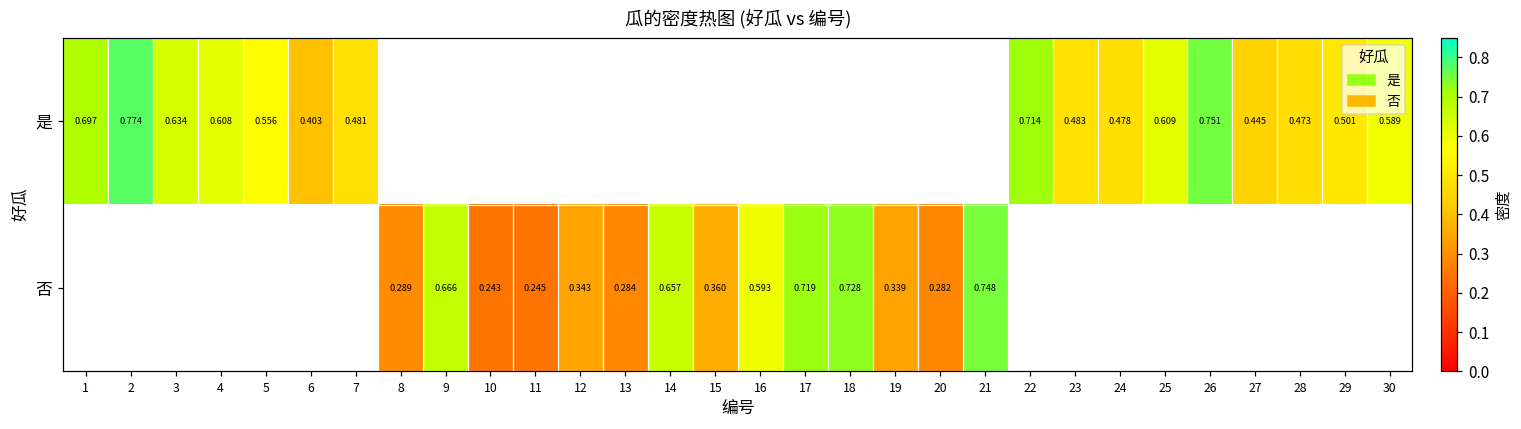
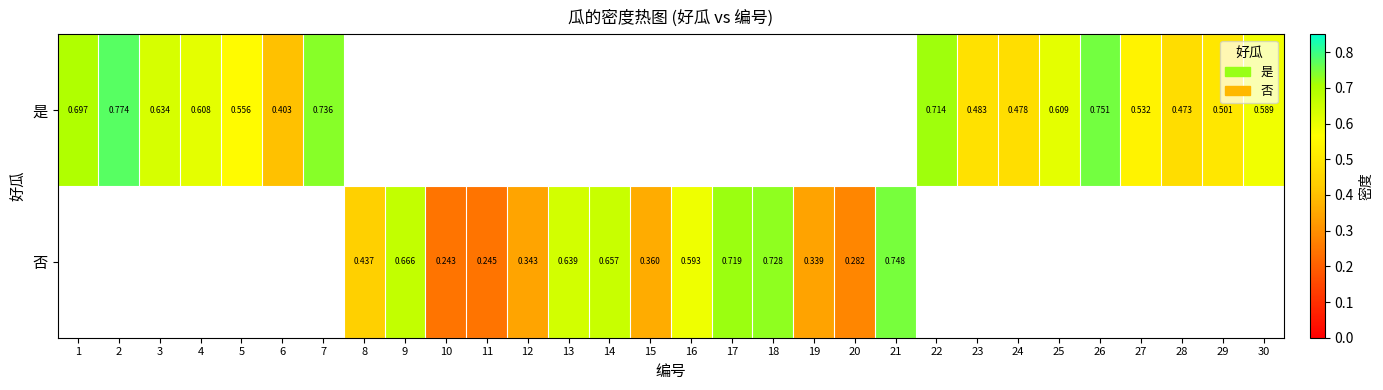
  {
    "是": {
      "1": 0.697,
      "2": 0.774,
      "3": 0.634,
      "4": 0.608,
      "5": 0.556,
      "6": 0.403,
-     "7": 0.481,
+     "7": 0.736,
      "22": 0.714,
      "23": 0.483,
      "24": 0.478,
      "25": 0.609,
      "26": 0.751,
-     "27": 0.445,
+     "27": 0.532,
      "28": 0.473,
      "29": 0.501,
      "30": 0.589
    },
    "否": {
-     "8": 0.289,
+     "8": 0.437,
      "9": 0.666,
      "10": 0.243,
      "11": 0.245,
      "12": 0.343,
-     "13": 0.284,
+     "13": 0.639,
      "14": 0.657,
      "15": 0.360,
      "16": 0.593,
      "17": 0.719,
      "18": 0.728,
      "19": 0.339,
      "20": 0.282,
      "21": 0.748
    }
  }
